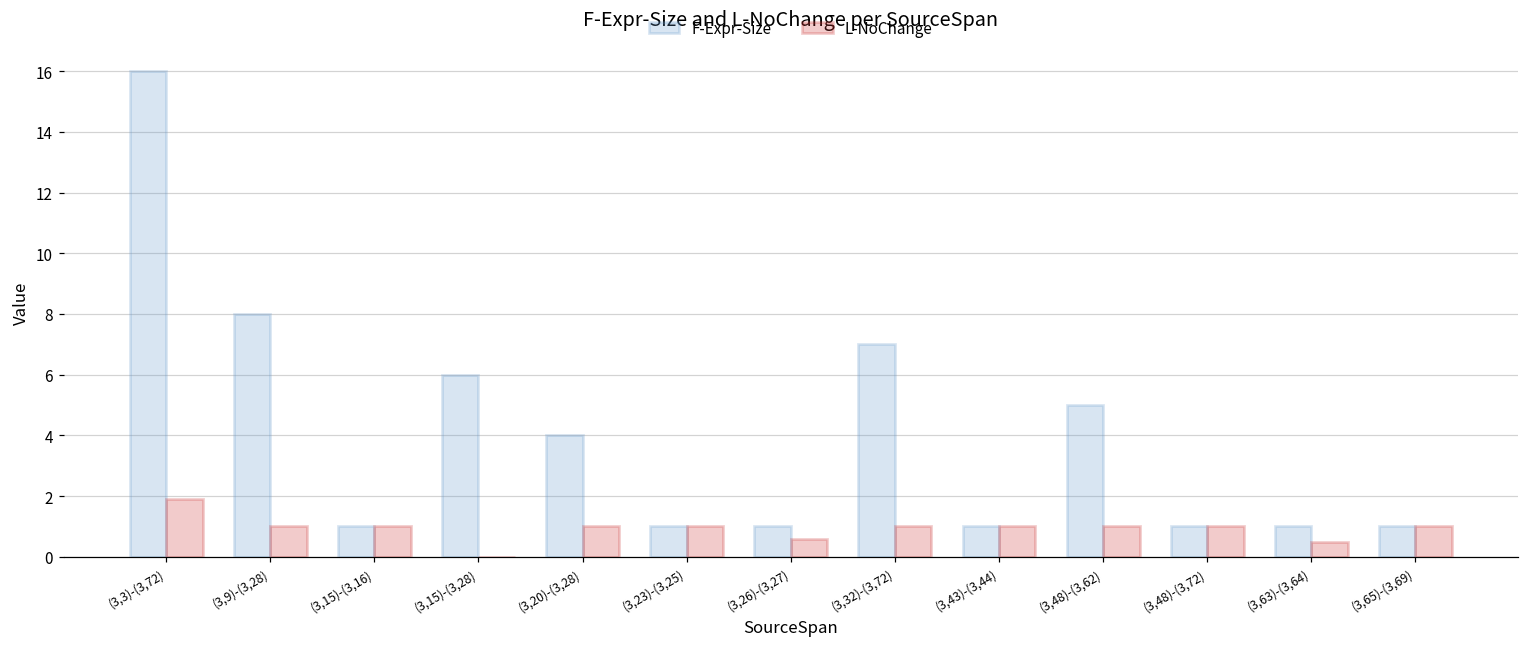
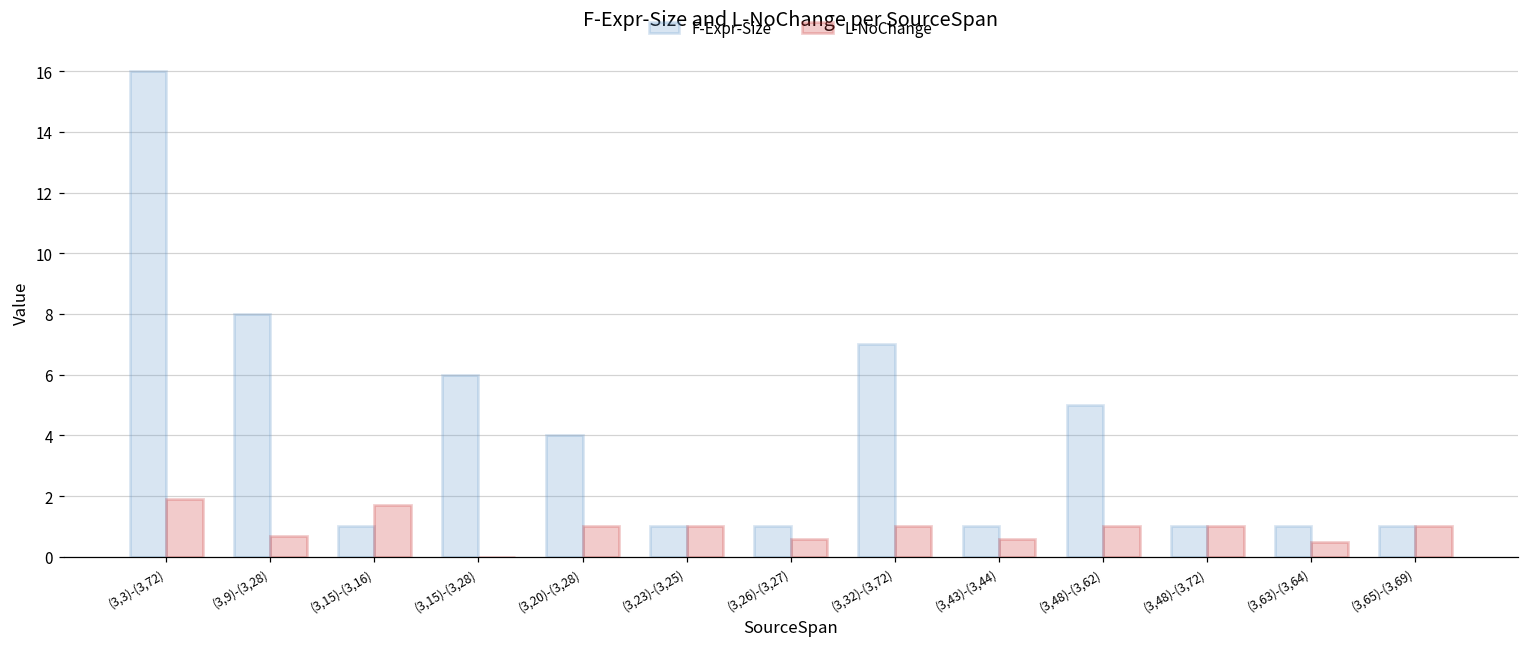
  {
    "F-Expr-Size": {
      "(3,3)-(3,72)": 16.0,
      "(3,9)-(3,28)": 8.0,
      "(3,15)-(3,16)": 1.0,
      "(3,15)-(3,28)": 6.0,
      "(3,20)-(3,28)": 4.0,
      "(3,23)-(3,25)": 1.0,
      "(3,26)-(3,27)": 1.0,
      "(3,32)-(3,72)": 7.0,
      "(3,43)-(3,44)": 1.0,
      "(3,48)-(3,62)": 5.0,
      "(3,48)-(3,72)": 1.0,
      "(3,63)-(3,64)": 1.0,
      "(3,65)-(3,69)": 1.0
    },
    "L-NoChange": {
      "(3,3)-(3,72)": 1.9,
-     "(3,9)-(3,28)": 1.0,
-     "(3,15)-(3,16)": 1.0,
+     "(3,9)-(3,28)": 0.7,
+     "(3,15)-(3,16)": 1.7,
      "(3,15)-(3,28)": 0.0,
      "(3,20)-(3,28)": 1.0,
      "(3,23)-(3,25)": 1.0,
      "(3,26)-(3,27)": 0.6,
      "(3,32)-(3,72)": 1.0,
-     "(3,43)-(3,44)": 1.0,
+     "(3,43)-(3,44)": 0.6,
      "(3,48)-(3,62)": 1.0,
      "(3,48)-(3,72)": 1.0,
      "(3,63)-(3,64)": 0.5,
      "(3,65)-(3,69)": 1.0
    }
  }
